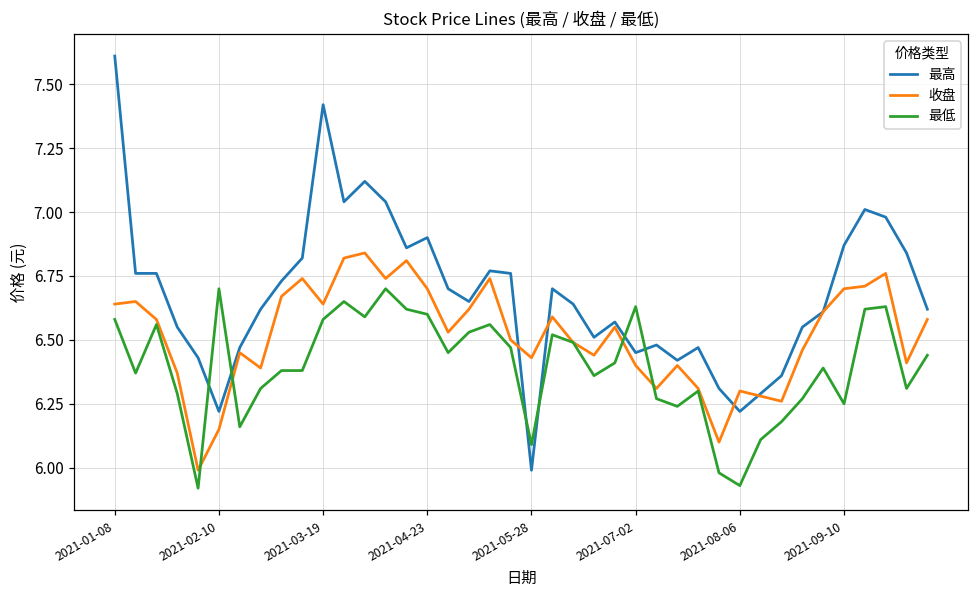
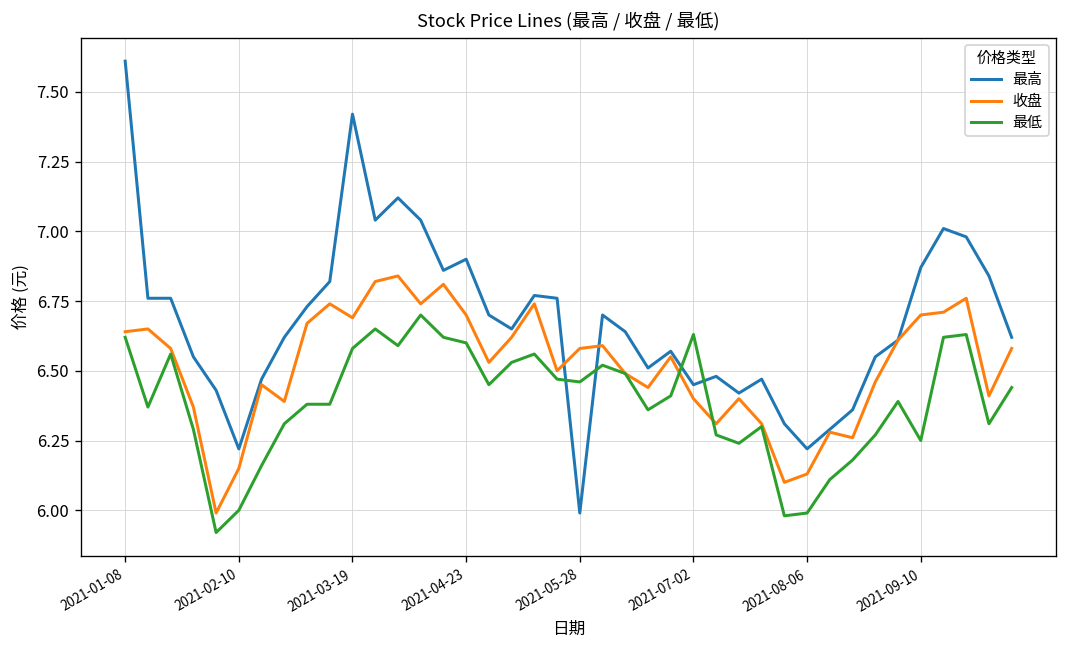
  {
    "最高": {
      "2021-01-08": 7.61,
      "2021-02-10": 6.22,
      "2021-03-19": 7.42,
      "2021-04-23": 6.90,
      "2021-05-28": 5.99,
      "2021-07-02": 6.45,
      "2021-08-06": 6.22,
      "2021-09-10": 6.87
    },
    "收盘": {
      "2021-01-08": 6.64,
      "2021-02-10": 6.15,
-     "2021-03-19": 6.64,
+     "2021-03-19": 6.69,
      "2021-04-23": 6.70,
-     "2021-05-28": 6.43,
+     "2021-05-28": 6.58,
      "2021-07-02": 6.40,
-     "2021-08-06": 6.30,
+     "2021-08-06": 6.13,
      "2021-09-10": 6.70
    },
    "最低": {
-     "2021-01-08": 6.58,
-     "2021-02-10": 6.7,
+     "2021-01-08": 6.62,
+     "2021-02-10": 6.0,
      "2021-03-19": 6.58,
      "2021-04-23": 6.60,
-     "2021-05-28": 6.09,
+     "2021-05-28": 6.46,
      "2021-07-02": 6.63,
-     "2021-08-06": 5.93,
+     "2021-08-06": 5.99,
      "2021-09-10": 6.25
    }
  }
